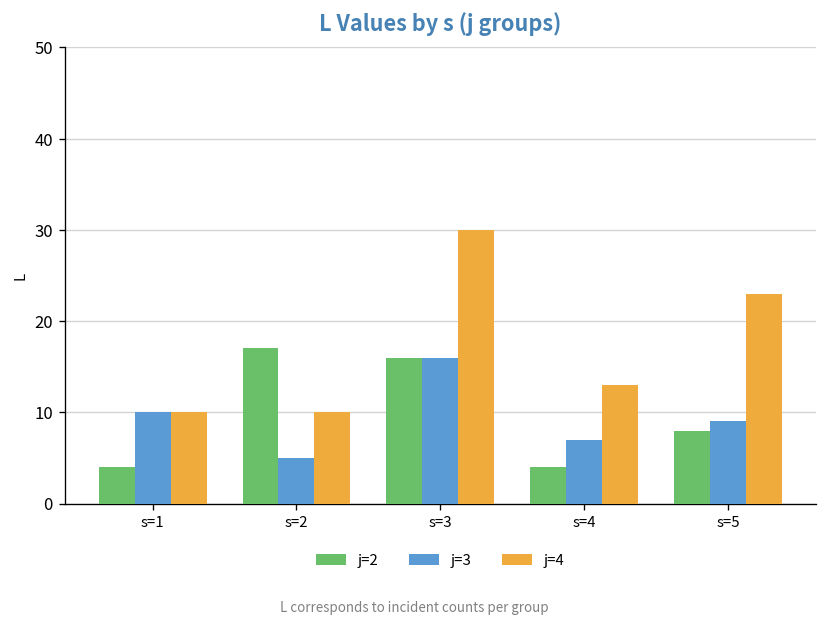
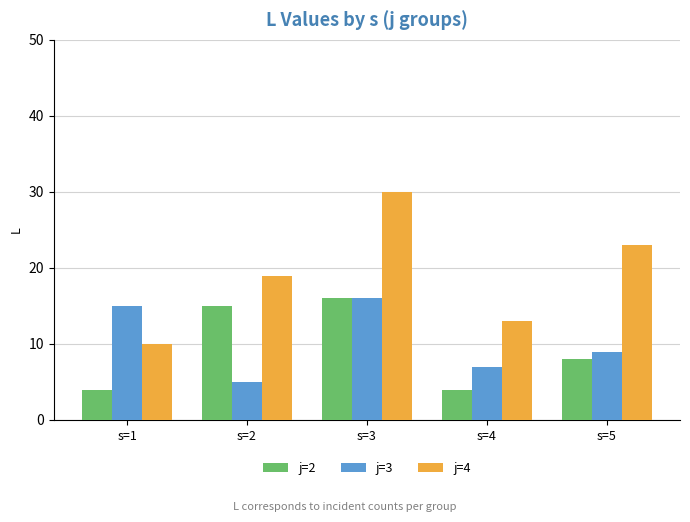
  {
    "j=2": {
      "s=1": 4,
-     "s=2": 17,
+     "s=2": 15,
      "s=3": 16,
      "s=4": 4,
      "s=5": 8
    },
    "j=3": {
-     "s=1": 10,
+     "s=1": 15,
      "s=2": 5,
      "s=3": 16,
      "s=4": 7,
      "s=5": 9
    },
    "j=4": {
      "s=1": 10,
-     "s=2": 10,
+     "s=2": 19,
      "s=3": 30,
      "s=4": 13,
      "s=5": 23
    }
  }
